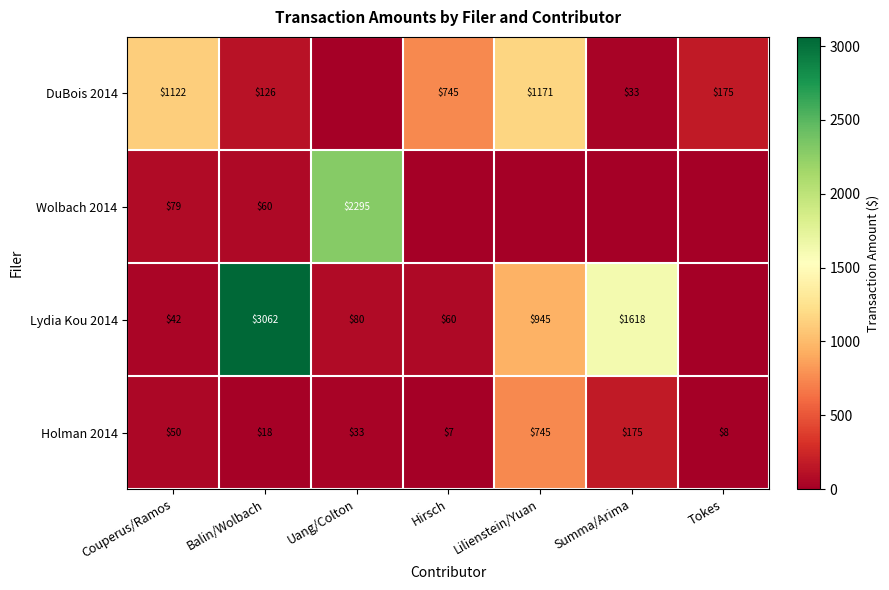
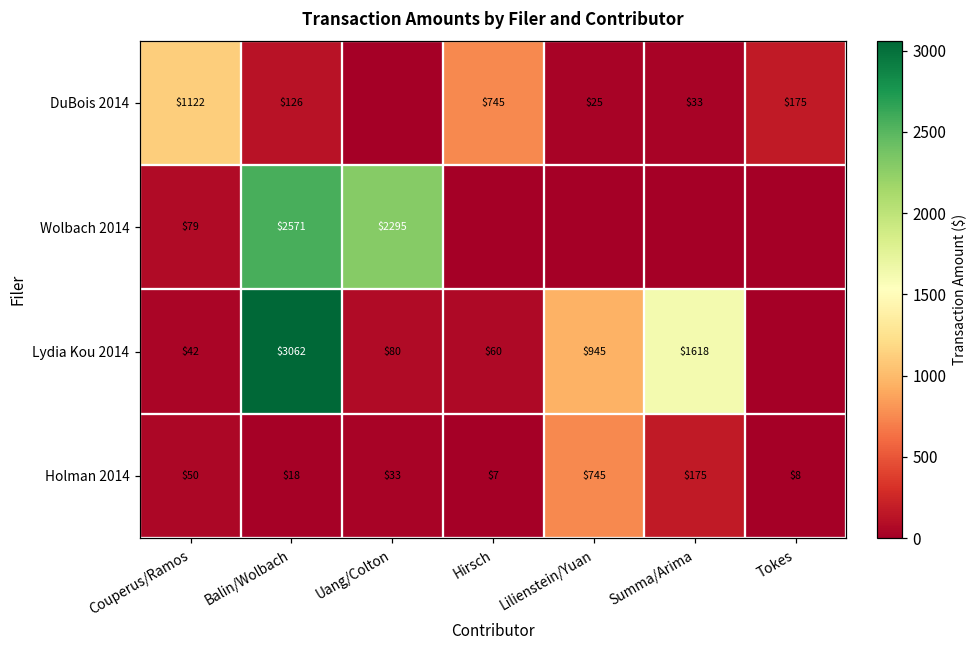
  {
    "DuBois 2014": {
      "Couperus/Ramos": "$1122",
      "Balin/Wolbach": "$126",
      "Hirsch": "$745",
-     "Lilienstein/Yuan": "$1171",
+     "Lilienstein/Yuan": "$25",
      "Summa/Arima": "$33",
      "Tokes": "$175"
    },
    "Wolbach 2014": {
      "Couperus/Ramos": "$79",
-     "Balin/Wolbach": "$60",
+     "Balin/Wolbach": "$2571",
      "Uang/Colton": "$2295"
    },
    "Lydia Kou 2014": {
      "Couperus/Ramos": "$42",
      "Balin/Wolbach": "$3062",
      "Uang/Colton": "$80",
      "Hirsch": "$60",
      "Lilienstein/Yuan": "$945",
      "Summa/Arima": "$1618"
    },
    "Holman 2014": {
      "Couperus/Ramos": "$50",
      "Balin/Wolbach": "$18",
      "Uang/Colton": "$33",
      "Hirsch": "$7",
      "Lilienstein/Yuan": "$745",
      "Summa/Arima": "$175",
      "Tokes": "$8"
    }
  }
